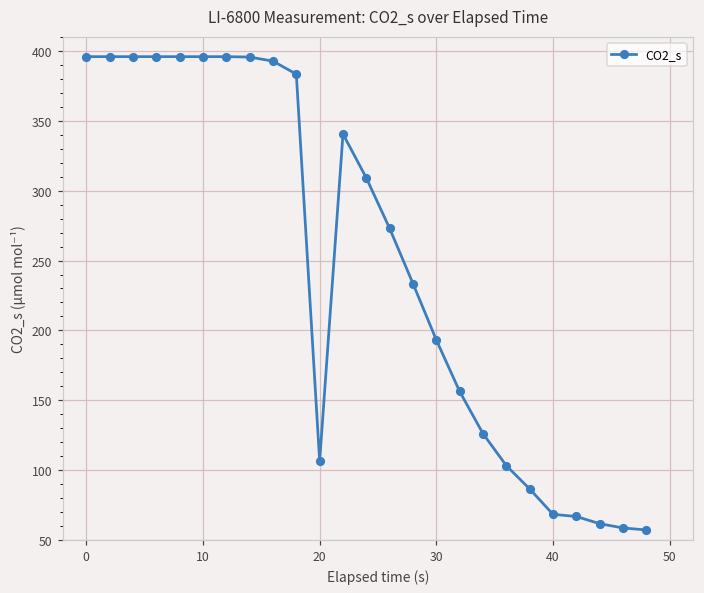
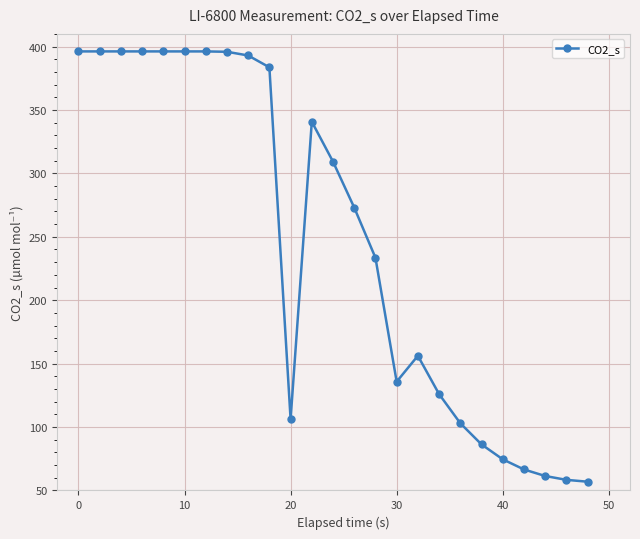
  {
    "0": 396,
    "10": 396,
    "20": 106,
-   "30": 193,
-   "40": 68
+   "30": 136,
+   "40": 75
  }
